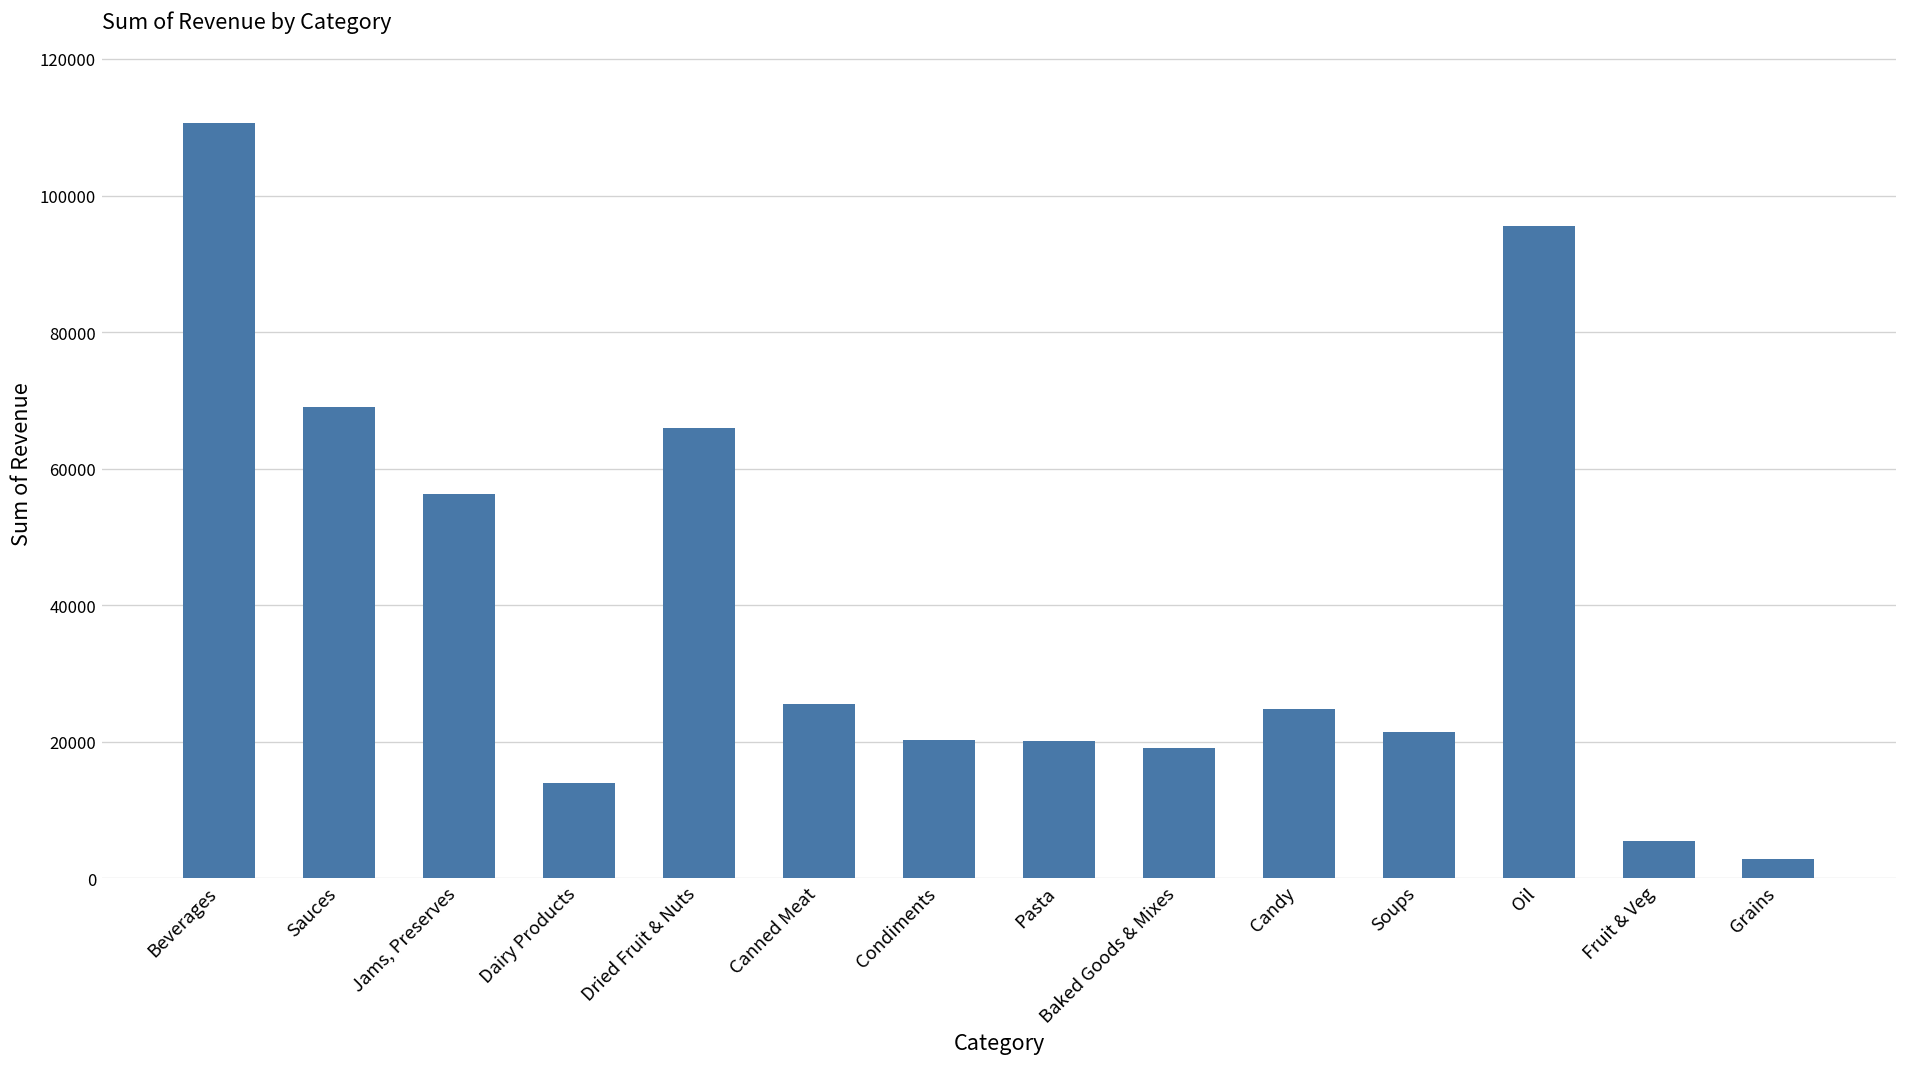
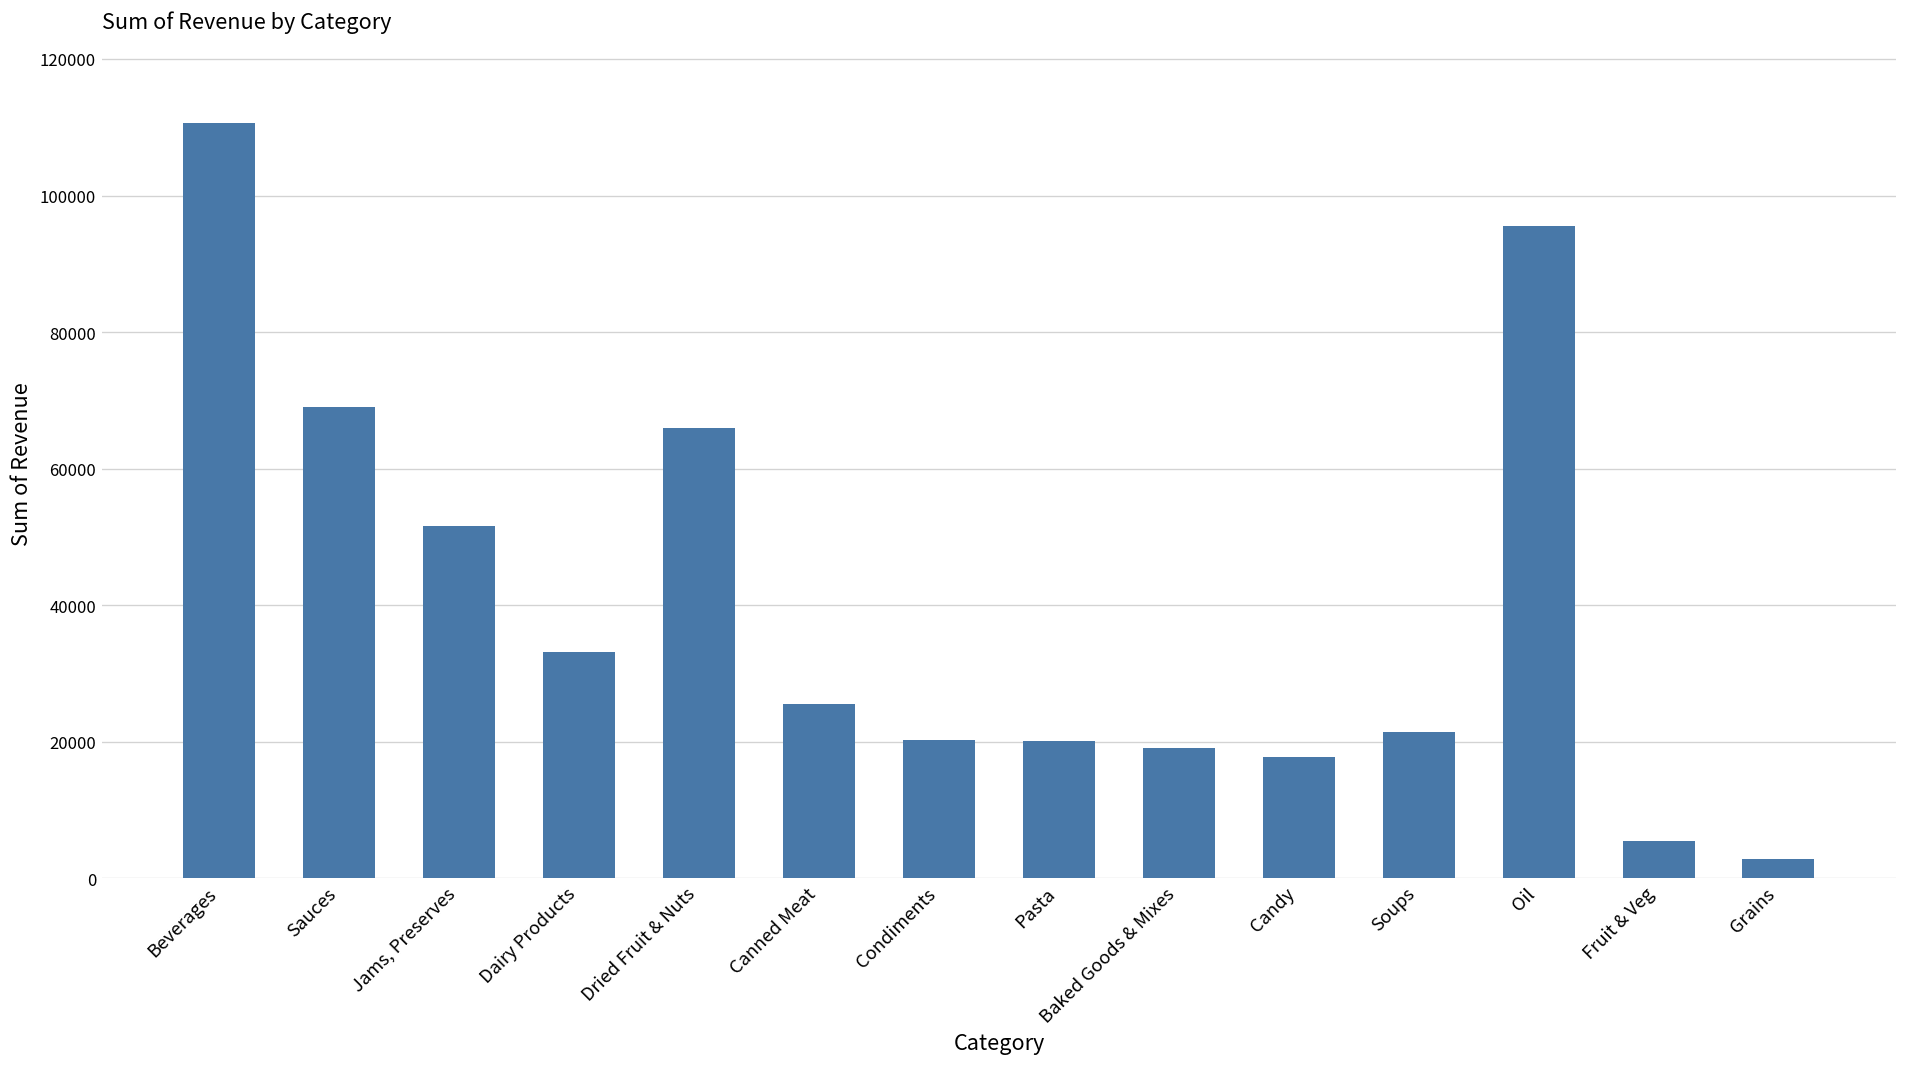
  {
    "Beverages": 111000,
    "Sauces": 69000,
-   "Jams, Preserves": 56000,
-   "Dairy Products": 14000,
+   "Jams, Preserves": 52000,
+   "Dairy Products": 33000,
    "Dried Fruit & Nuts": 66000,
    "Canned Meat": 25000,
    "Condiments": 20000,
    "Pasta": 20000,
    "Baked Goods & Mixes": 19000,
-   "Candy": 25000,
+   "Candy": 18000,
    "Soups": 21000,
    "Oil": 96000,
    "Fruit & Veg": 6000,
    "Grains": 3000
  }
